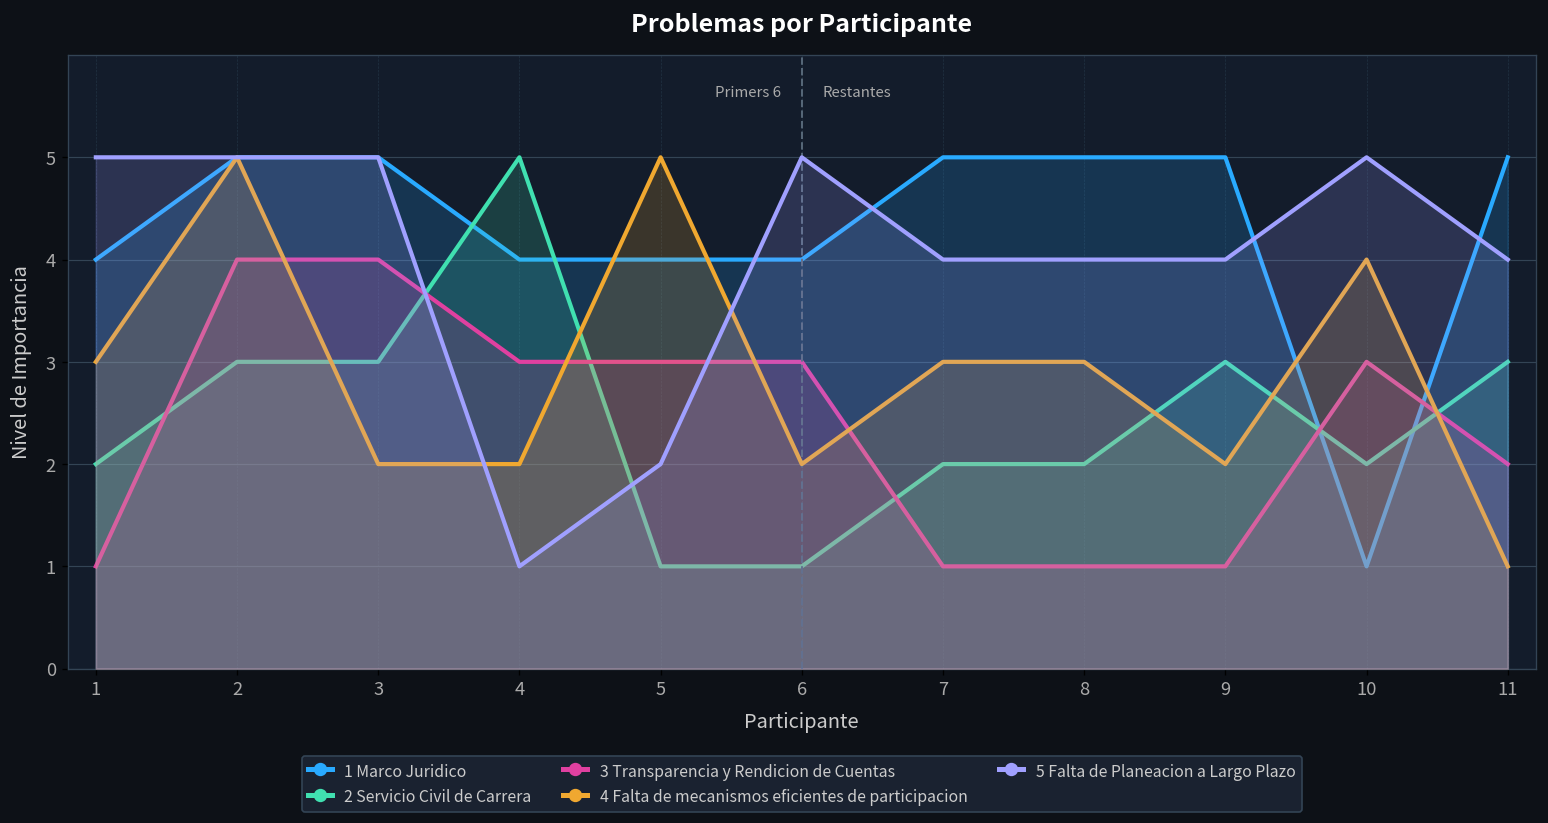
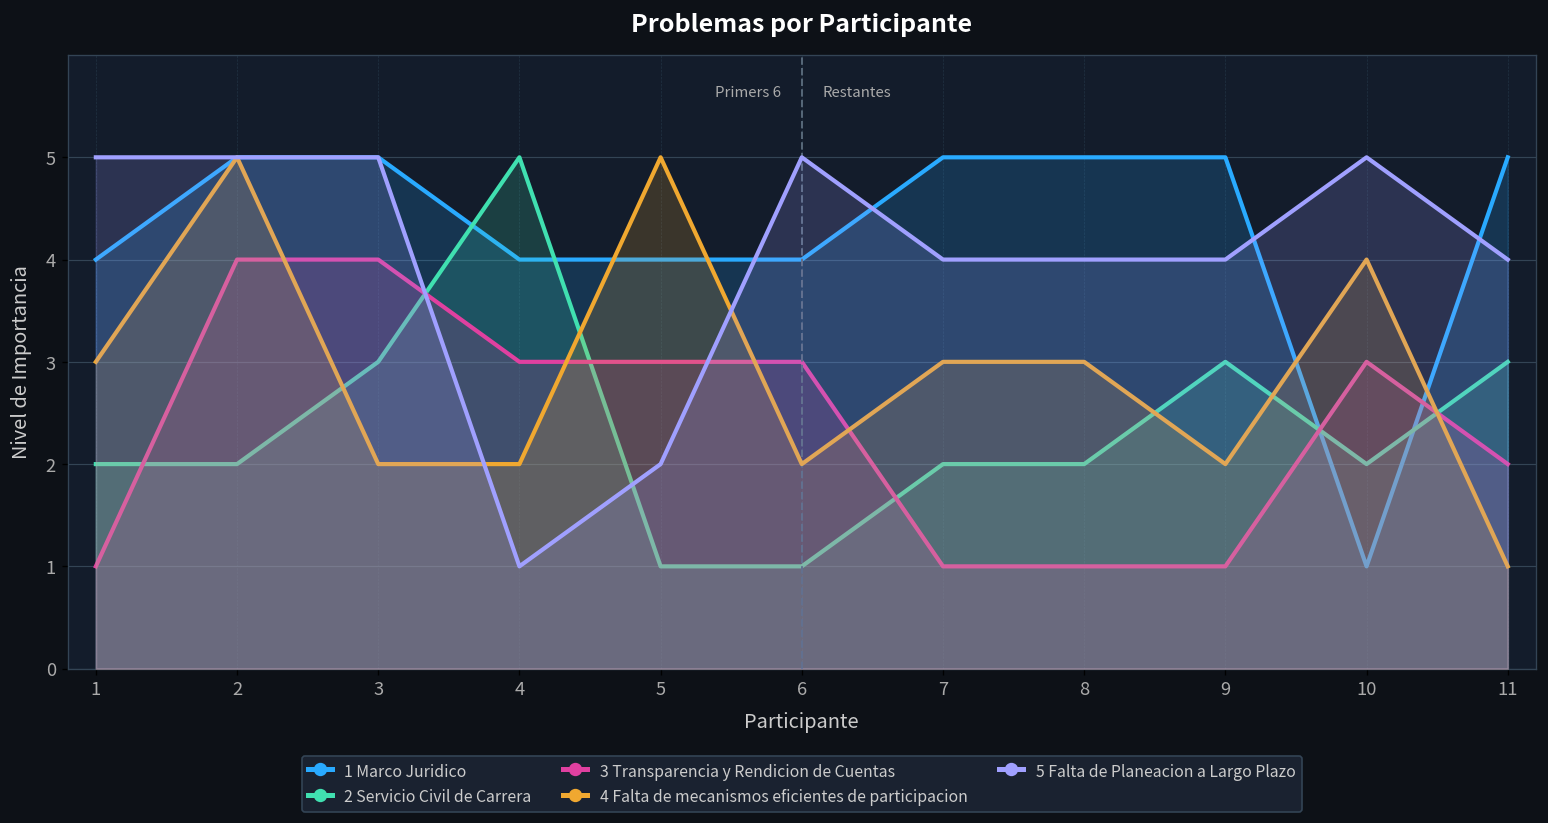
  {
    "1 Marco Juridico": {
      "1": 4,
      "4": 4,
      "5": 4,
      "6": 4,
      "7": 5,
      "8": 5,
      "9": 5,
      "10": 1,
      "11": 5
    },
    "2 Servicio Civil de Carrera": {
      "1": 2,
-     "2": 3,
+     "2": 2,
      "3": 3,
      "4": 5,
      "5": 1,
      "6": 1,
      "7": 2,
      "8": 2,
      "9": 3,
      "10": 2,
      "11": 3
    },
    "3 Transparencia y Rendicion de Cuentas": {
      "1": 1,
      "2": 4,
      "3": 4,
      "4": 3,
      "5": 3,
      "6": 3,
      "7": 1,
      "8": 1,
      "9": 1,
      "10": 3,
      "11": 2
    },
    "4 Falta de mecanismos eficientes de participacion": {
      "1": 3,
      "3": 2,
      "4": 2,
      "5": 5,
      "6": 2,
      "7": 3,
      "8": 3,
      "9": 2,
      "10": 4,
      "11": 1
    },
    "5 Falta de Planeacion a Largo Plazo": {
      "1": 5,
      "4": 1,
      "5": 2,
      "6": 5,
      "7": 4,
      "8": 4,
      "9": 4,
      "10": 5,
      "11": 4
    }
  }
